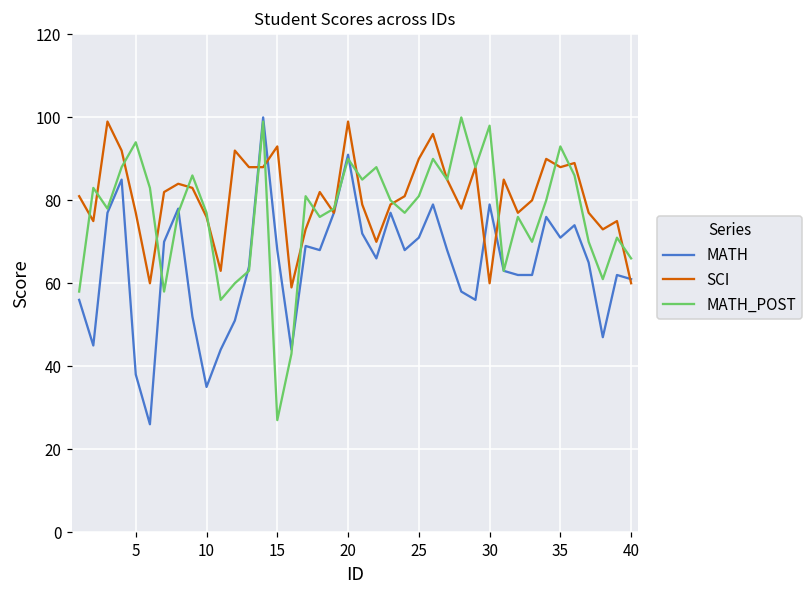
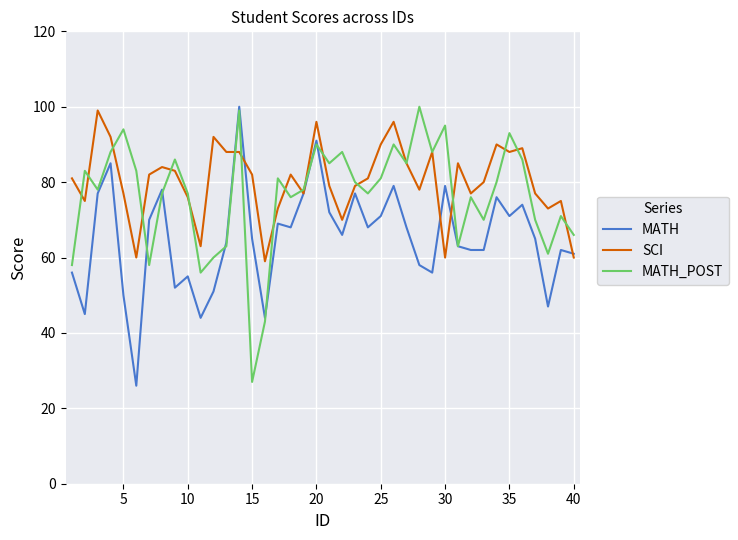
  {
    "MATH": {
-     "5": 38,
-     "10": 35,
-     "15": 68,
+     "5": 50,
+     "10": 55,
+     "15": 65,
      "20": 91,
      "25": 71,
      "30": 79,
      "35": 71,
      "40": 61
    },
    "SCI": {
      "5": 77,
      "10": 76,
-     "15": 93,
-     "20": 99,
+     "15": 82,
+     "20": 96,
      "25": 90,
      "30": 60,
      "35": 88,
      "40": 60
    },
    "MATH_POST": {
      "5": 94,
      "10": 77,
      "15": 27,
      "20": 90,
      "25": 81,
-     "30": 98,
+     "30": 95,
      "35": 93,
      "40": 66
    }
  }
